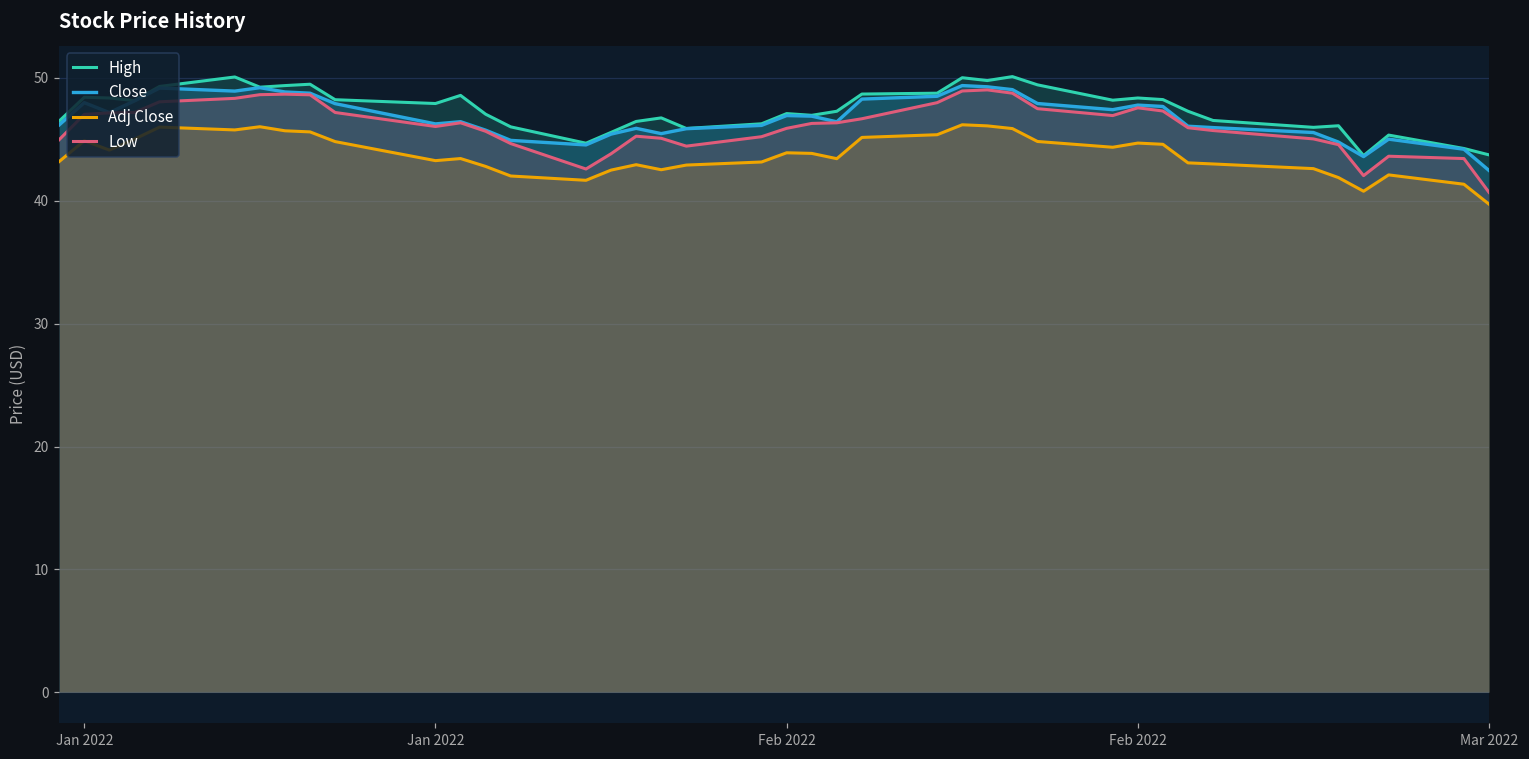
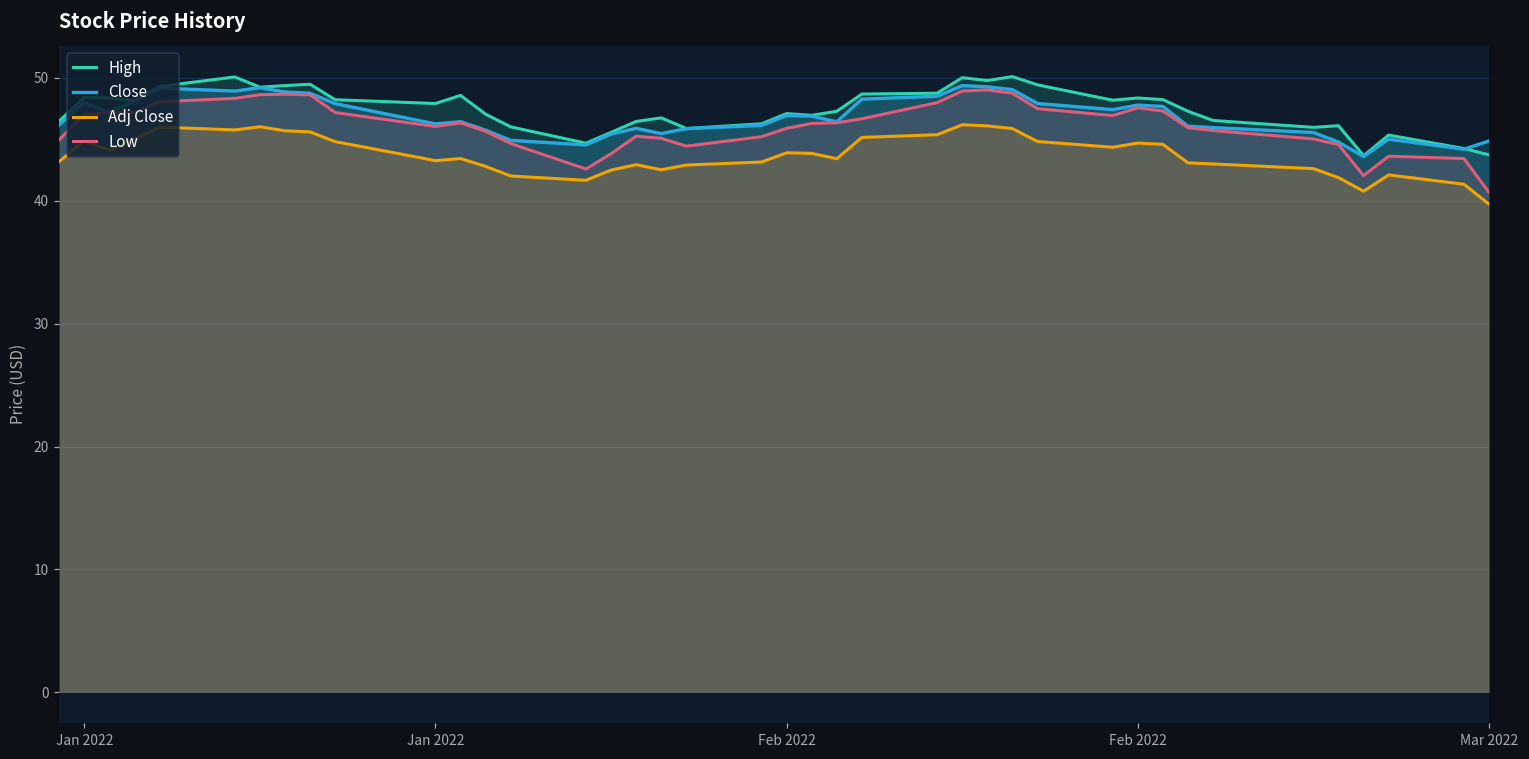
  {
    "High": {
      "Mar 2022": 43.7
    },
    "Close": {
-     "Mar 2022": 42.5
+     "Mar 2022": 44.9
    },
    "Adj Close": {
      "Mar 2022": 39.7
    },
    "Low": {
      "Mar 2022": 40.7
    }
  }
